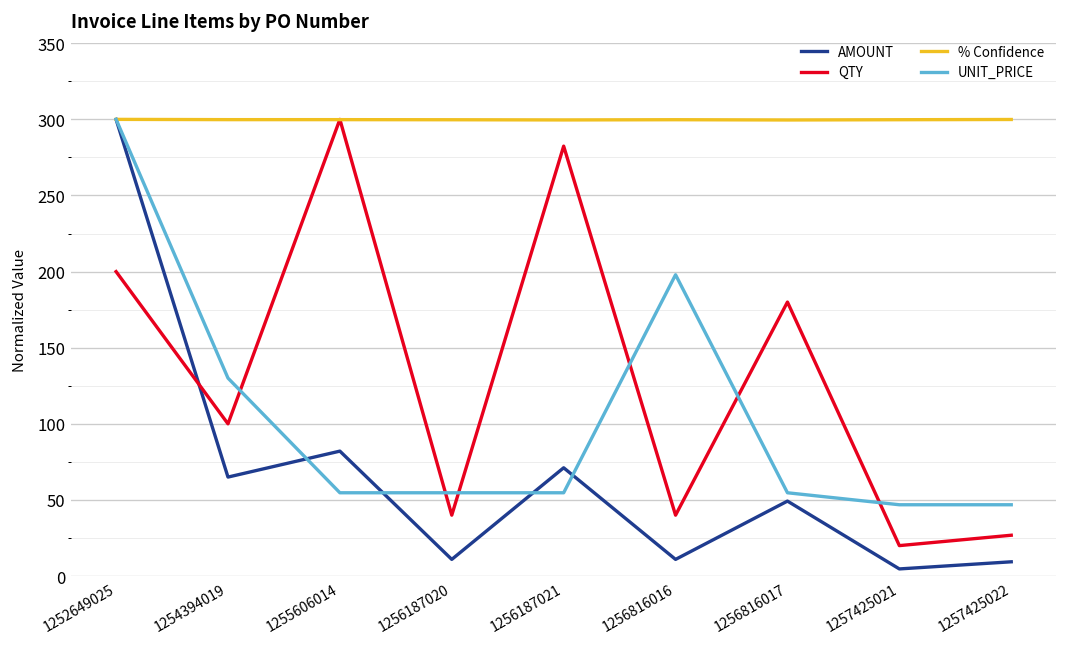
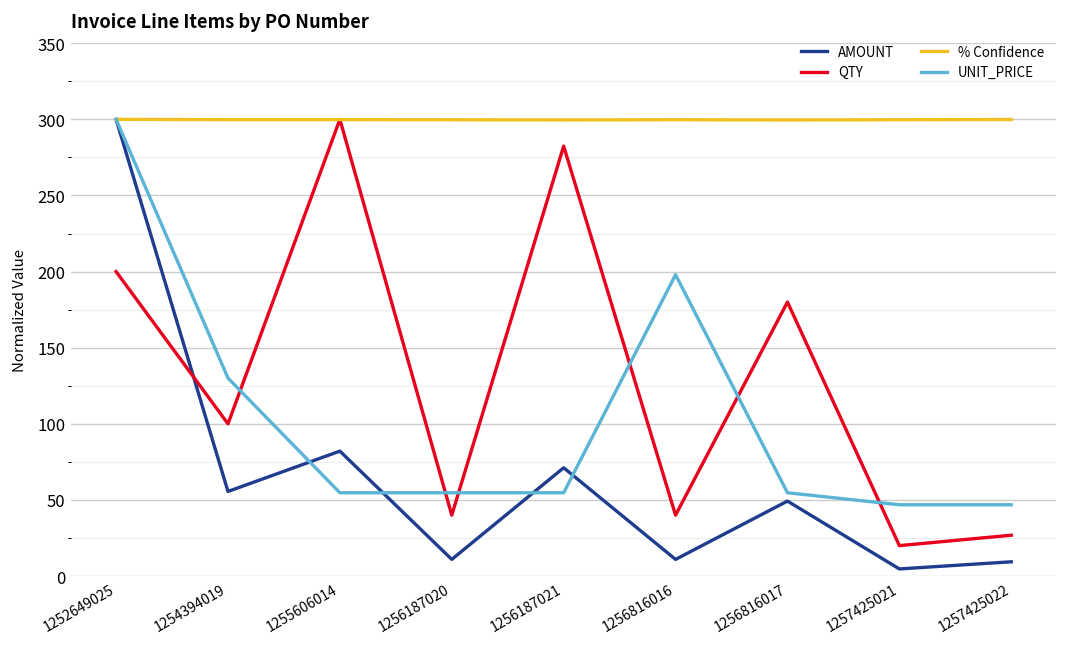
  {
    "AMOUNT": {
-     "1254394019": 65,
+     "1254394019": 56,
      "1255606014": 82,
      "1256187020": 11,
      "1256187021": 71,
      "1256816016": 11,
      "1256816017": 49,
      "1257425021": 5,
      "1257425022": 9
    },
    "QTY": {
      "1252649025": 200,
      "1254394019": 100,
      "1256187020": 40,
      "1256187021": 282,
      "1256816016": 40,
      "1256816017": 180,
      "1257425021": 20,
      "1257425022": 27
    },
    "% Confidence": {
      "1254394019": 300,
      "1256187020": 300,
      "1256187021": 300,
      "1256816016": 300,
      "1256816017": 300,
      "1257425021": 300,
      "1257425022": 300
    },
    "UNIT_PRICE": {
      "1254394019": 130,
      "1255606014": 55,
      "1256187020": 55,
      "1256187021": 55,
      "1256816016": 198,
      "1256816017": 55,
      "1257425021": 47,
      "1257425022": 47
    }
  }
